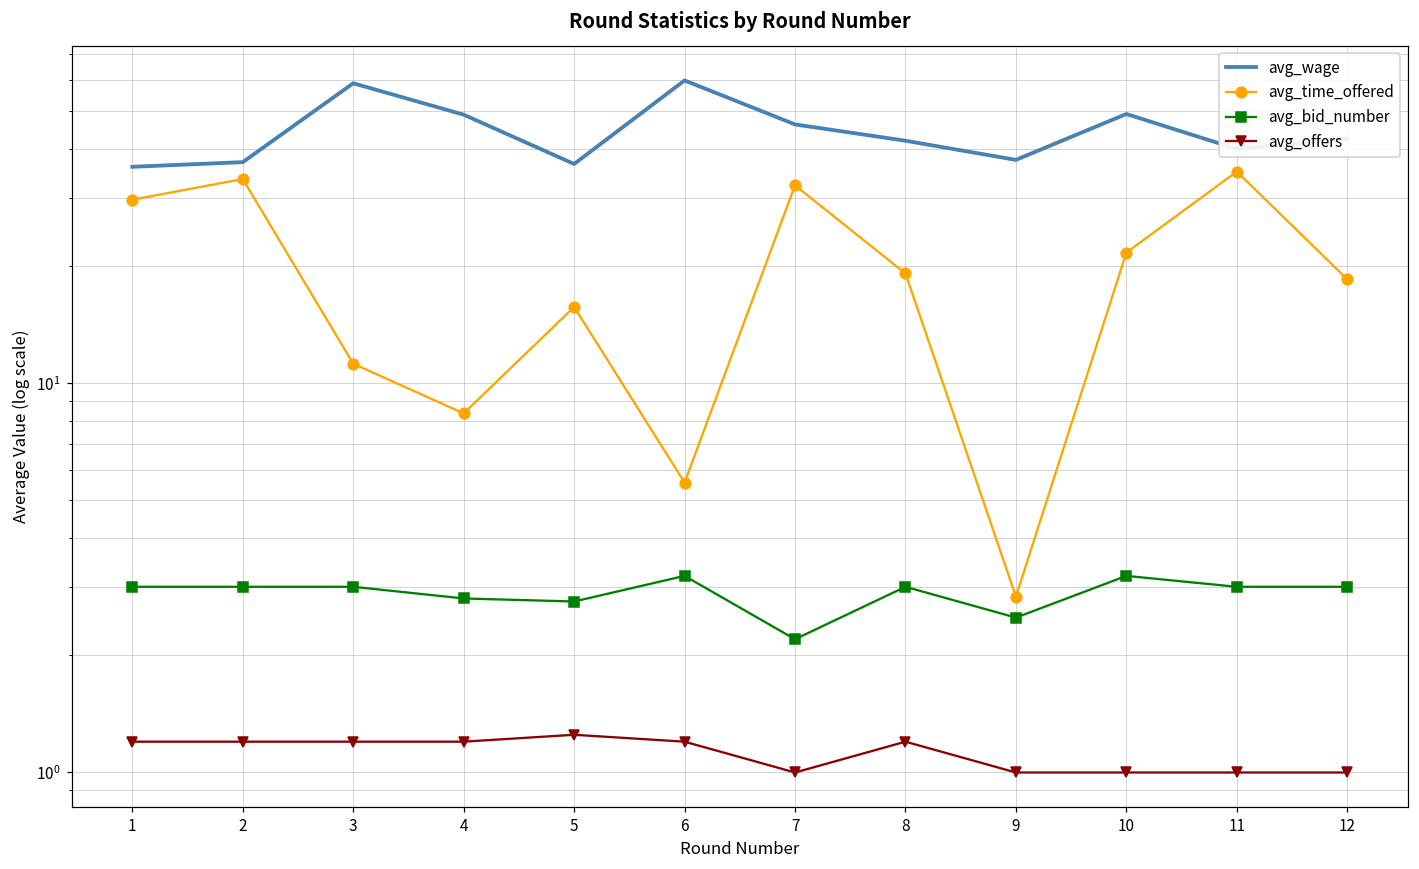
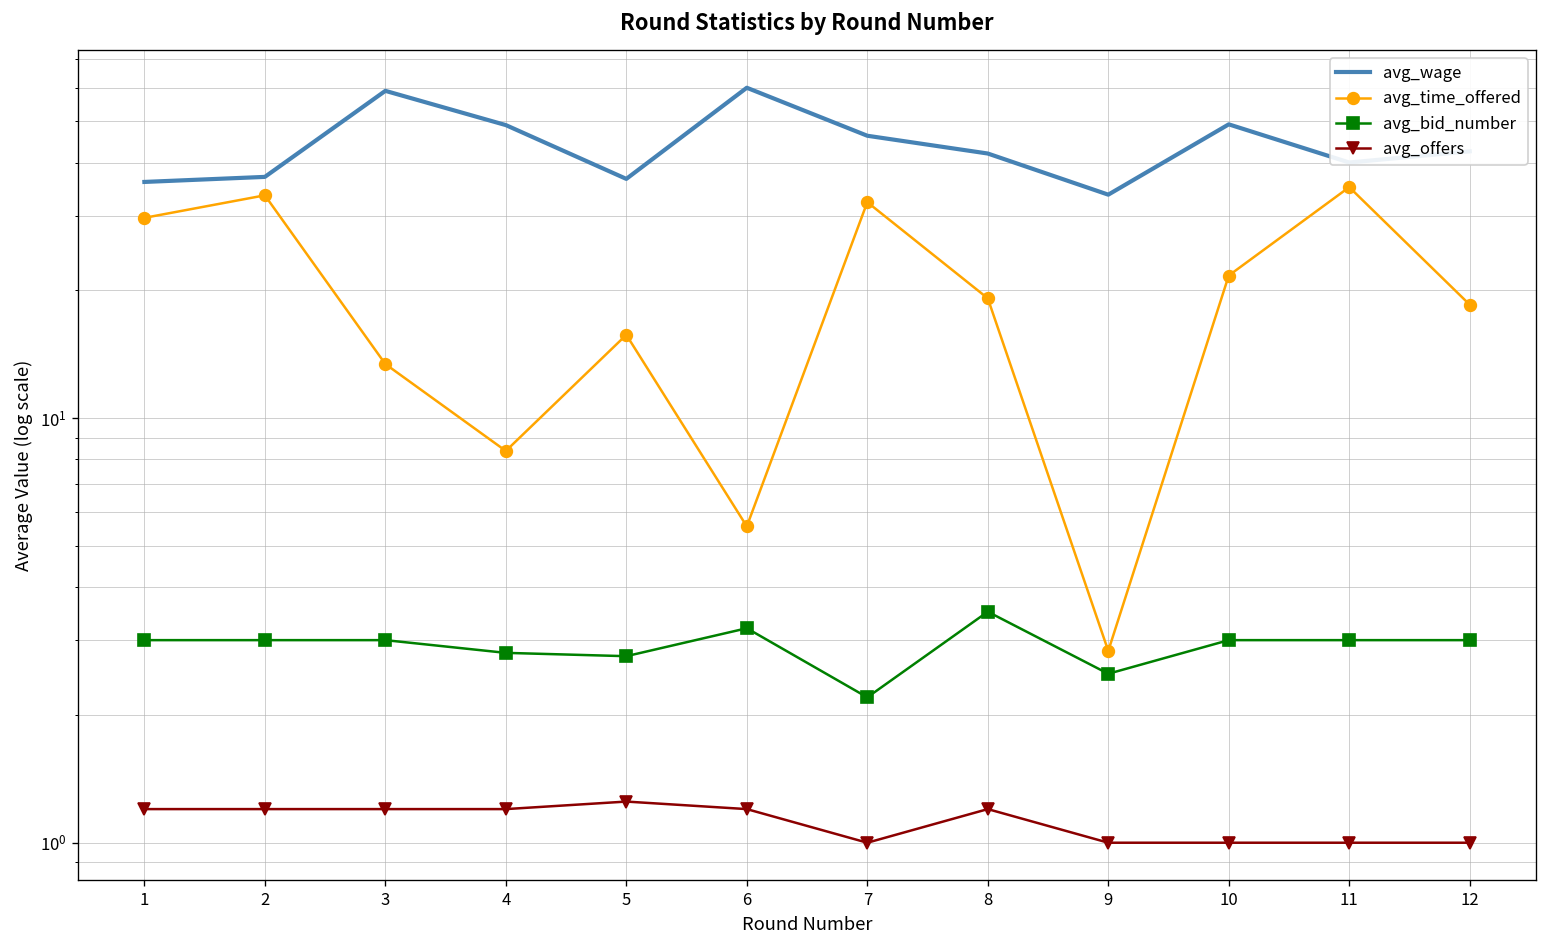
  {
    "avg_wage": {
      "1": 36,
      "2": 37,
      "3": 59,
      "4": 49,
      "5": 37,
      "6": 60,
      "7": 46,
      "8": 42,
-     "9": 38,
+     "9": 34,
      "10": 49
    },
    "avg_time_offered": {
      "1": 30,
      "2": 33,
-     "3": 11.2,
+     "3": 13.4,
      "4": 8.4,
      "5": 16,
      "6": 5.6,
      "7": 32,
      "8": 19,
      "9": 2.8,
      "10": 22,
      "11": 35,
      "12": 19
    },
    "avg_bid_number": {
      "1": 3.0,
      "2": 3.0,
      "3": 3.0,
      "4": 2.8,
      "5": 2.8,
      "6": 3.2,
      "7": 2.2,
-     "8": 3.0,
+     "8": 3.5,
      "9": 2.5,
-     "10": 3.2,
+     "10": 3.0,
      "11": 3.0,
      "12": 3.0
    },
    "avg_offers": {
      "1": 1.2,
      "2": 1.2,
      "3": 1.2,
      "4": 1.2,
      "5": 1.25,
      "6": 1.2,
      "7": 1.0,
      "8": 1.2,
      "9": 1.0,
      "10": 1.0,
      "11": 1.0,
      "12": 1.0
    }
  }
